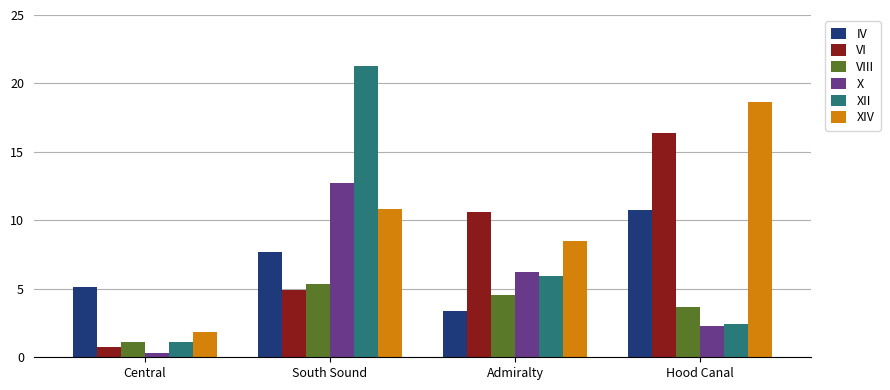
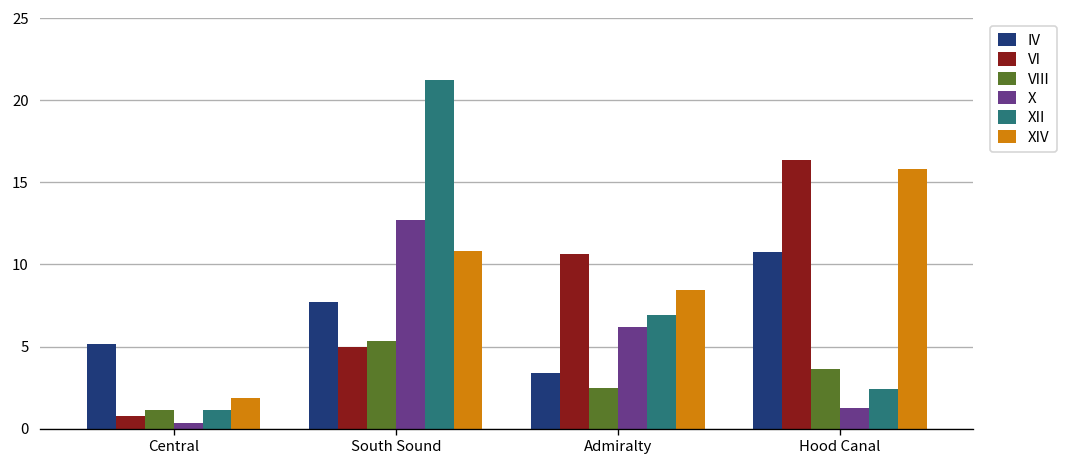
  {
    "IV": {
      "Central": 5.2,
      "South Sound": 7.7,
      "Admiralty": 3.4,
      "Hood Canal": 10.7
    },
    "VI": {
      "Central": 0.8,
      "South Sound": 4.9,
      "Admiralty": 10.6,
      "Hood Canal": 16.4
    },
    "VIII": {
      "Central": 1.1,
      "South Sound": 5.3,
-     "Admiralty": 4.6,
+     "Admiralty": 2.5,
      "Hood Canal": 3.7
    },
    "X": {
      "Central": 0.3,
      "South Sound": 12.7,
      "Admiralty": 6.2,
-     "Hood Canal": 2.3
+     "Hood Canal": 1.3
    },
    "XII": {
      "Central": 1.1,
      "South Sound": 21.2,
-     "Admiralty": 6.0,
+     "Admiralty": 6.9,
      "Hood Canal": 2.4
    },
    "XIV": {
      "Central": 1.9,
      "South Sound": 10.8,
      "Admiralty": 8.5,
-     "Hood Canal": 18.6
+     "Hood Canal": 15.8
    }
  }
